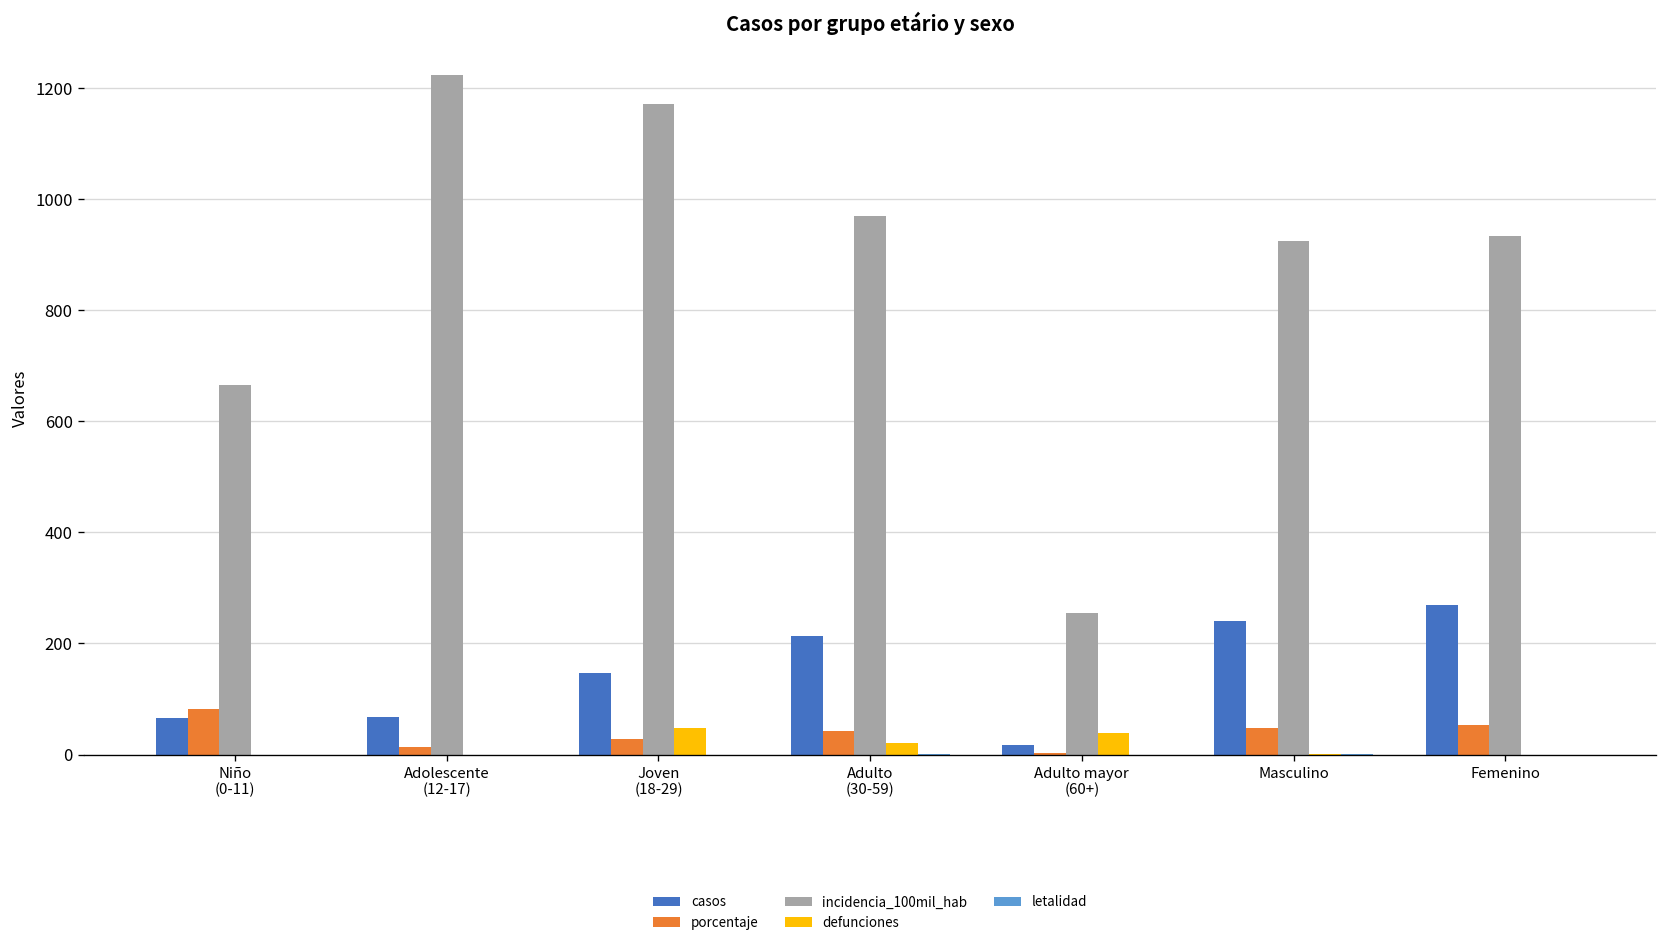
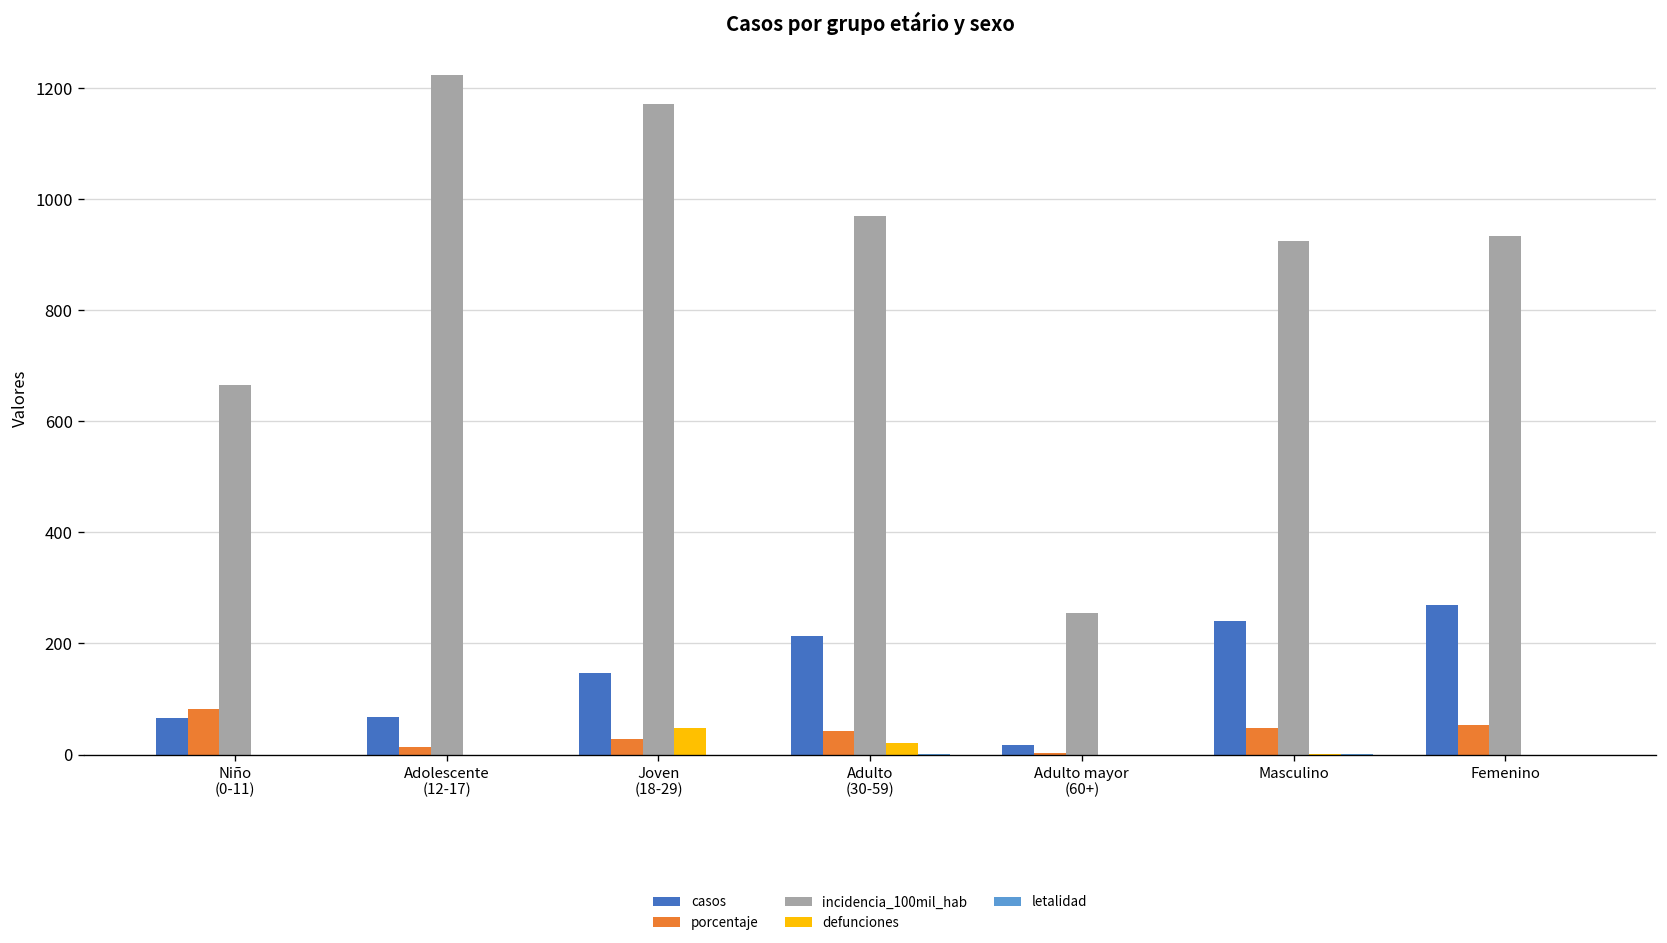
  {
    "porcentaje": {
      "Niño (0-11)": 80,
      "Adolescente (12-17)": 10,
      "Joven (18-29)": 30,
      "Adulto (30-59)": 40,
      "Masculino": 50,
      "Femenino": 50
    },
    "incidencia_100mil_hab": {
      "Niño (0-11)": 670,
      "Adolescente (12-17)": 1220,
      "Joven (18-29)": 1170,
      "Adulto (30-59)": 970,
      "Adulto mayor (60+)": 260,
      "Masculino": 920,
      "Femenino": 930
    },
    "defunciones": {
      "Niño (0-11)": 0,
      "Adolescente (12-17)": 0,
      "Joven (18-29)": 50,
      "Adulto (30-59)": 20,
-     "Adulto mayor (60+)": 40,
+     "Adulto mayor (60+)": 0,
      "Femenino": 0
    }
  }
